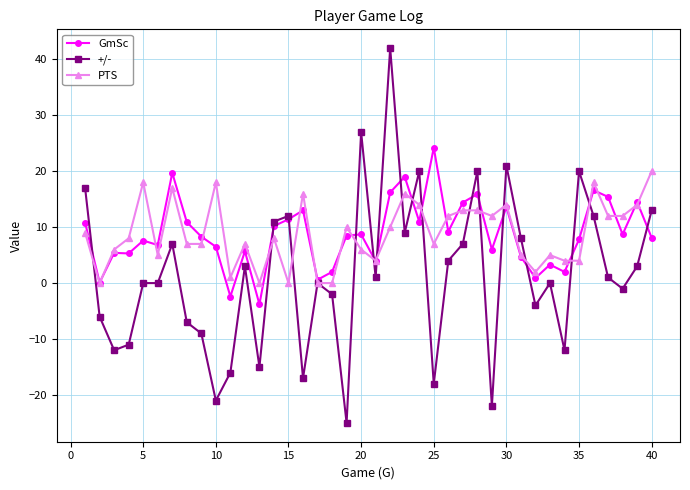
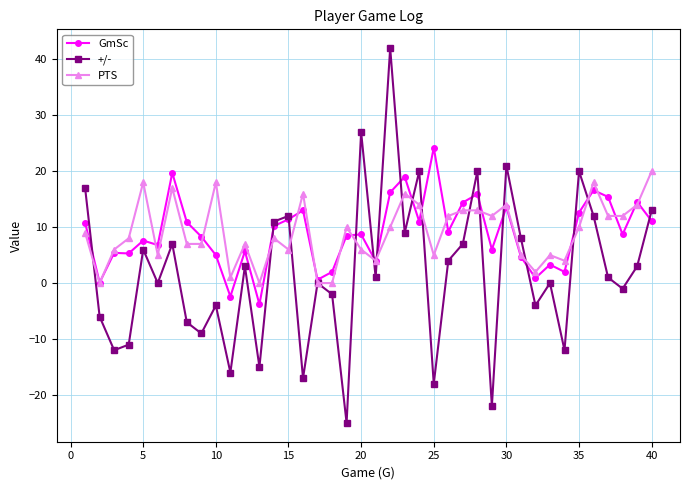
  {
    "GmSc": {
      "5": 8,
-     "10": 7,
+     "10": 5,
      "15": 11,
      "20": 9,
      "25": 24,
-     "35": 8,
-     "40": 8
+     "35": 13,
+     "40": 11
    },
    "+/-": {
-     "5": 0,
-     "10": -21,
+     "5": 6,
+     "10": -4,
      "15": 12,
      "20": 27,
      "25": -18,
      "30": 21,
      "35": 20,
      "40": 13
    },
    "PTS": {
      "5": 18,
      "10": 18,
-     "15": 0,
+     "15": 6,
      "20": 6,
-     "25": 7,
-     "35": 4,
+     "25": 5,
+     "35": 10,
      "40": 20
    }
  }
